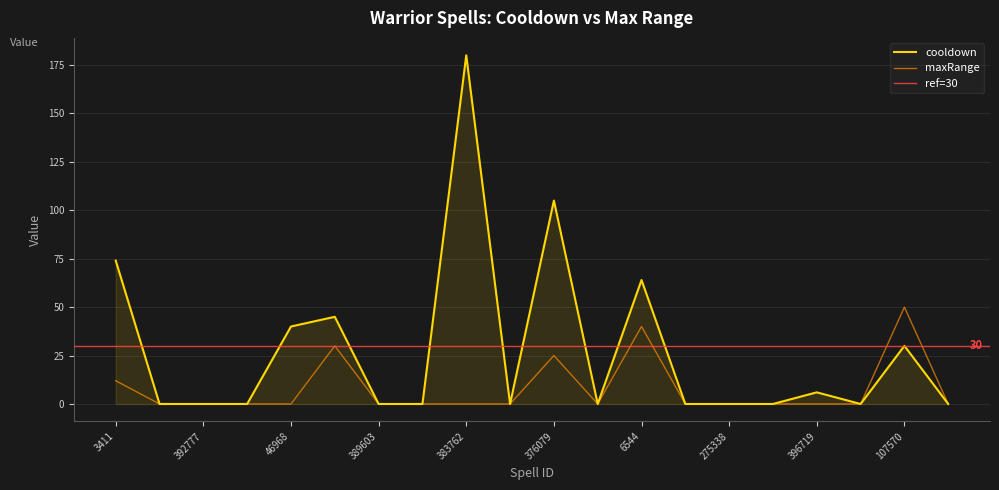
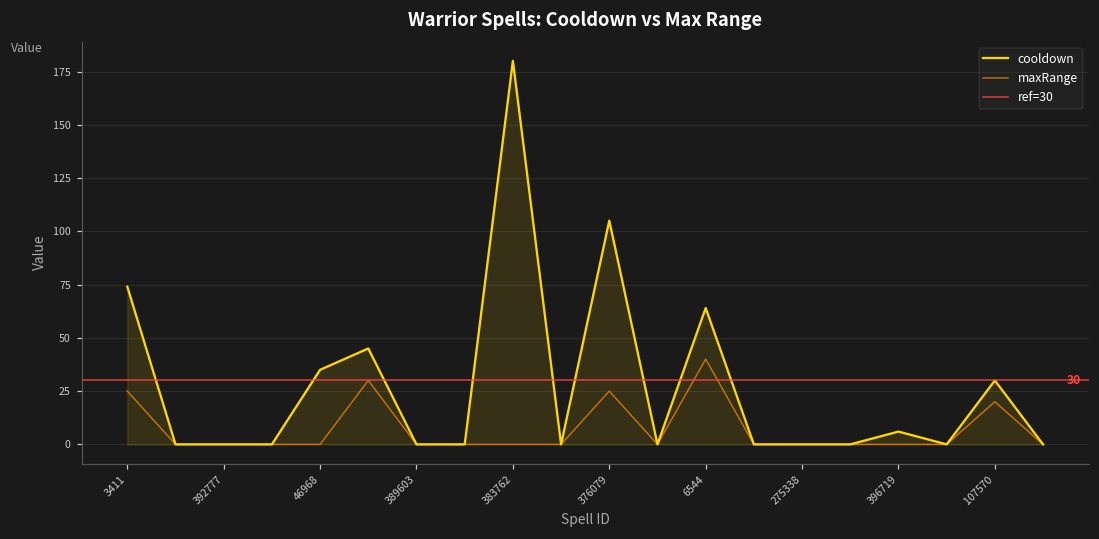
  {
    "cooldown": {
      "3411": 74,
-     "46968": 40,
+     "46968": 35,
      "383762": 180,
      "376079": 105,
      "6544": 64,
      "396719": 6,
      "107570": 30
    },
    "maxRange": {
-     "3411": 12,
+     "3411": 25,
      "46968": 0,
      "383762": 0,
      "376079": 25,
      "6544": 40,
      "396719": 0,
-     "107570": 50
+     "107570": 20
    }
  }
